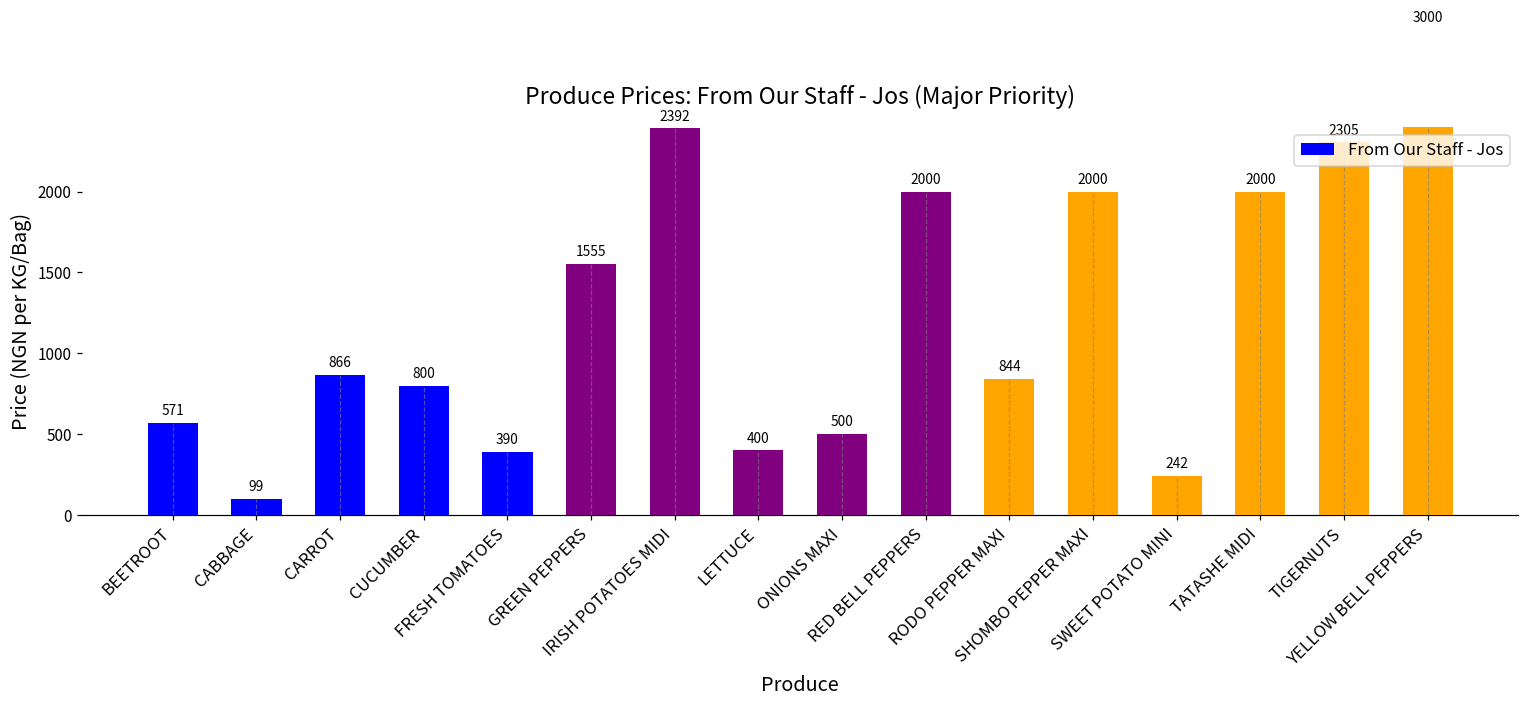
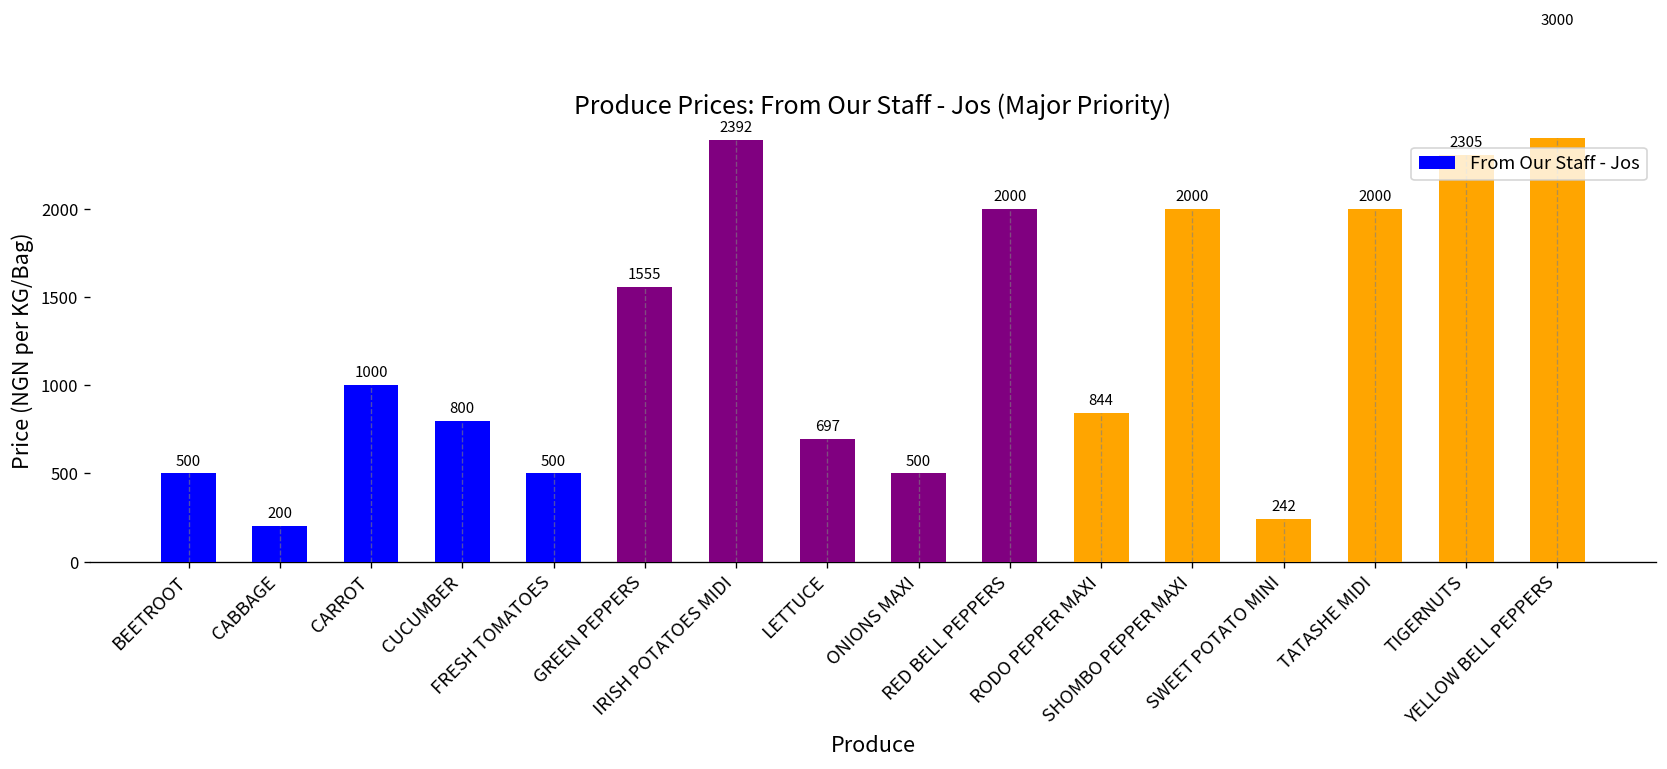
  {
    "From Our Staff - Jos": {
-     "BEETROOT": 571,
-     "CABBAGE": 99,
-     "CARROT": 866,
+     "BEETROOT": 500,
+     "CABBAGE": 200,
+     "CARROT": 1000,
      "CUCUMBER": 800,
-     "FRESH TOMATOES": 390,
+     "FRESH TOMATOES": 500,
      "GREEN PEPPERS": 1555,
      "IRISH POTATOES MIDI": 2392,
-     "LETTUCE": 400,
+     "LETTUCE": 697,
      "ONIONS MAXI": 500,
      "RED BELL PEPPERS": 2000,
      "RODO PEPPER MAXI": 844,
      "SHOMBO PEPPER MAXI": 2000,
      "SWEET POTATO MINI": 242,
      "TATASHE MIDI": 2000
    }
  }
